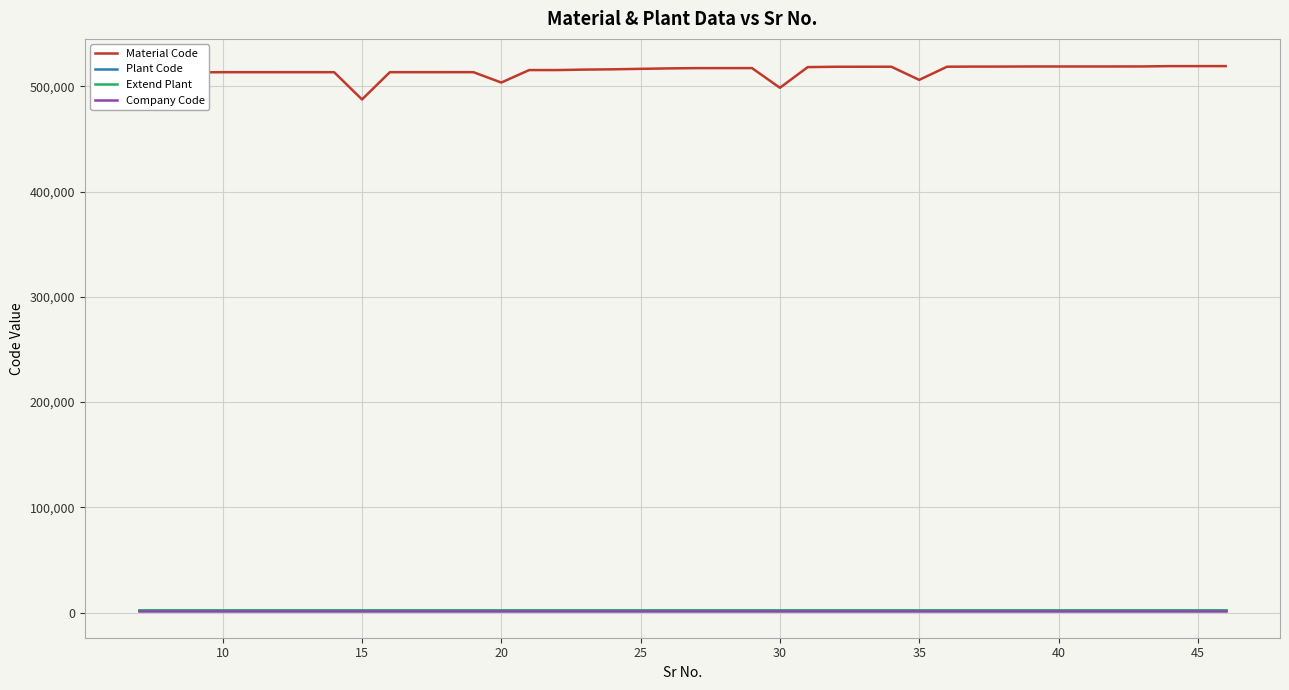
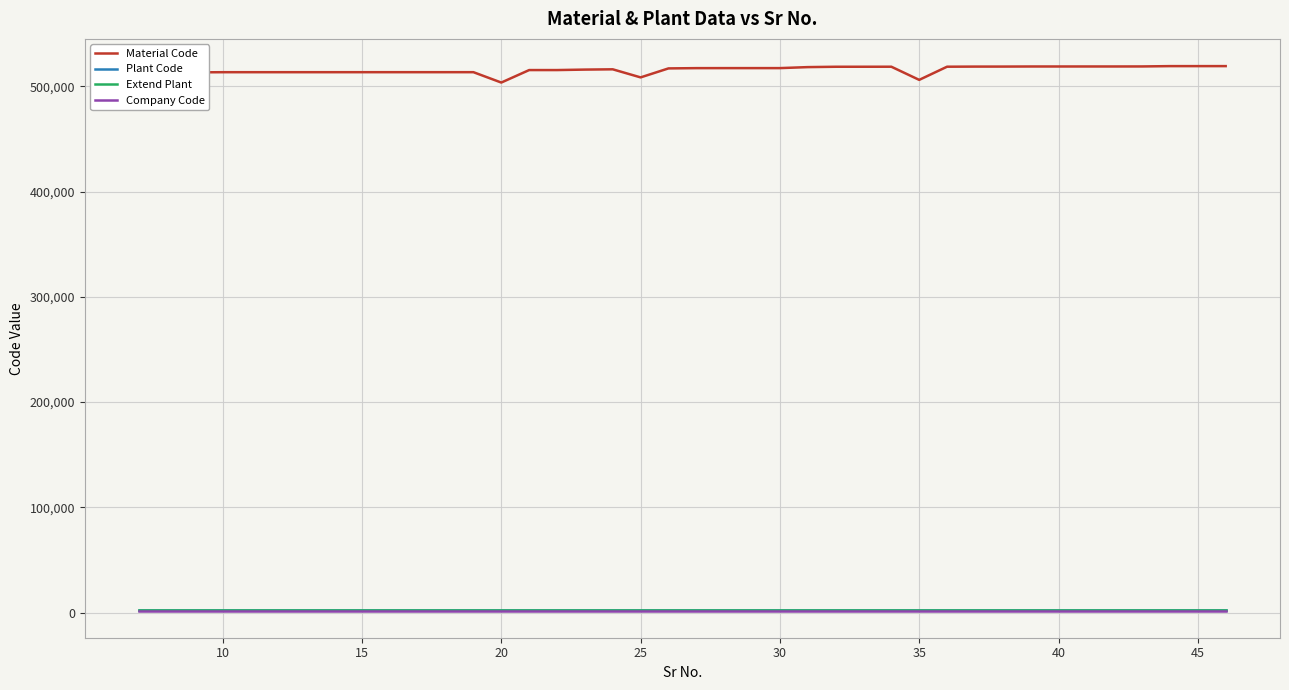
  {
    "Material Code": {
      "10": "514,000",
-     "15": "488,000",
+     "15": "514,000",
      "20": "504,000",
-     "25": "517,000",
-     "30": "499,000",
+     "25": "509,000",
+     "30": "517,000",
      "35": "506,000",
      "40": "519,000",
      "45": "519,000"
    },
    "Company Code": {
      "10": "2,000",
      "15": "2,000",
      "20": "2,000",
      "25": "2,000",
      "30": "2,000",
      "35": "2,000",
      "40": "2,000",
      "45": "2,000"
    }
  }
